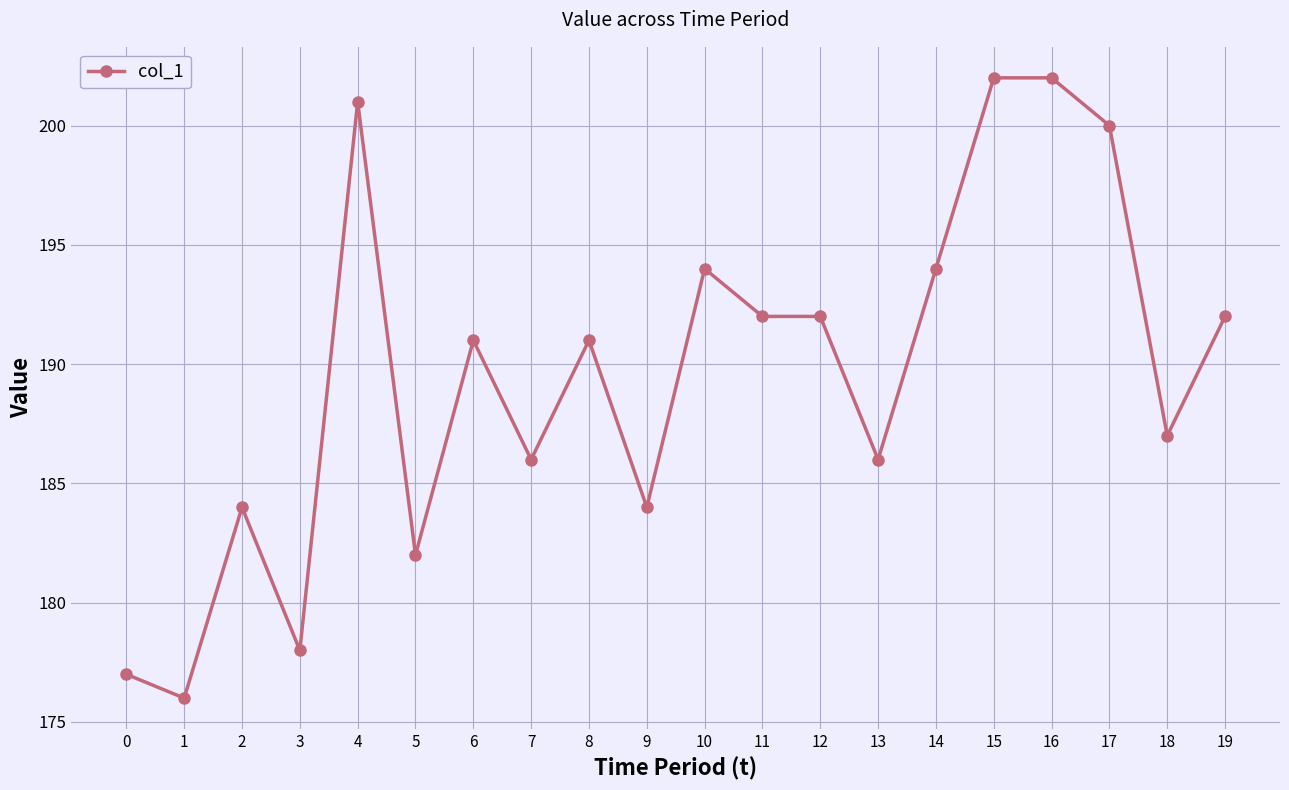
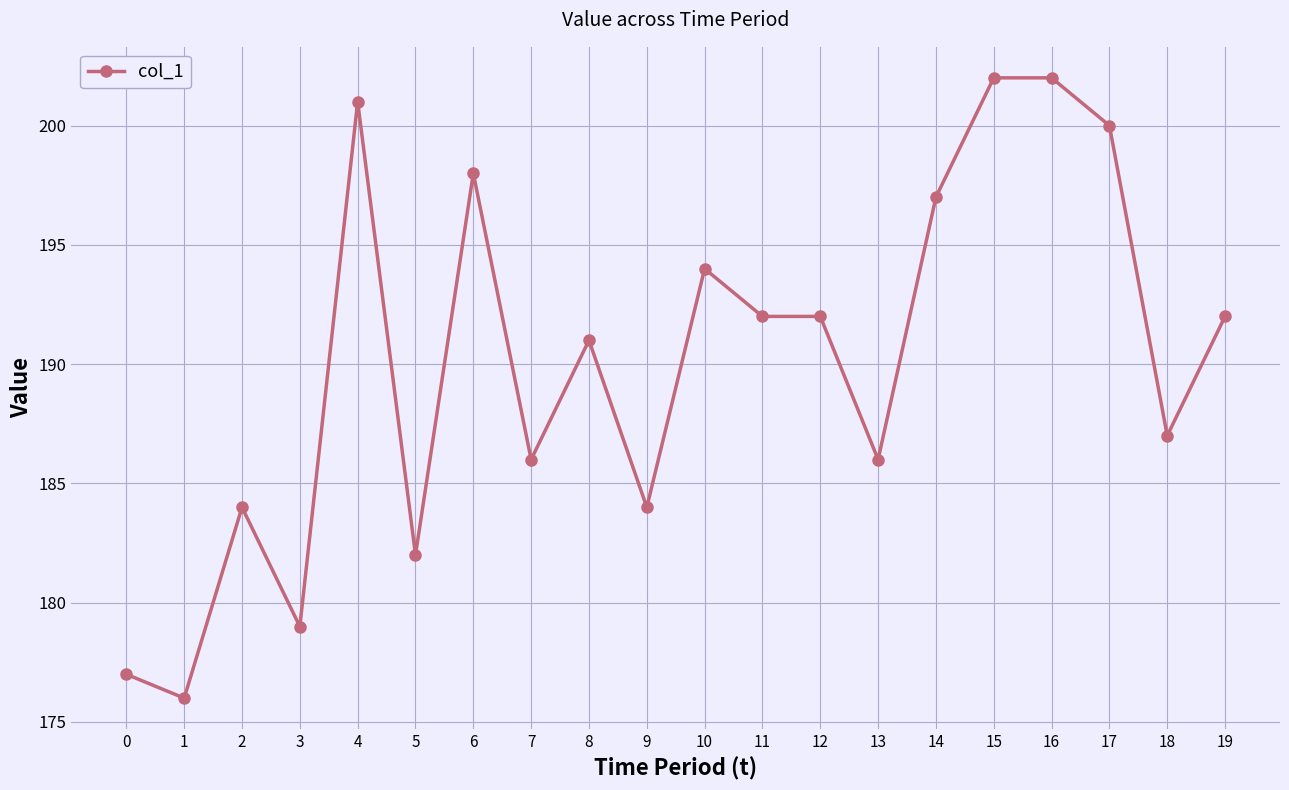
  {
    "0": 177,
    "1": 176,
    "2": 184,
-   "3": 178,
+   "3": 179,
    "4": 201,
    "5": 182,
-   "6": 191,
+   "6": 198,
    "7": 186,
    "8": 191,
    "9": 184,
    "10": 194,
    "11": 192,
    "12": 192,
    "13": 186,
-   "14": 194,
+   "14": 197,
    "15": 202,
    "16": 202,
    "17": 200,
    "18": 187,
    "19": 192
  }
